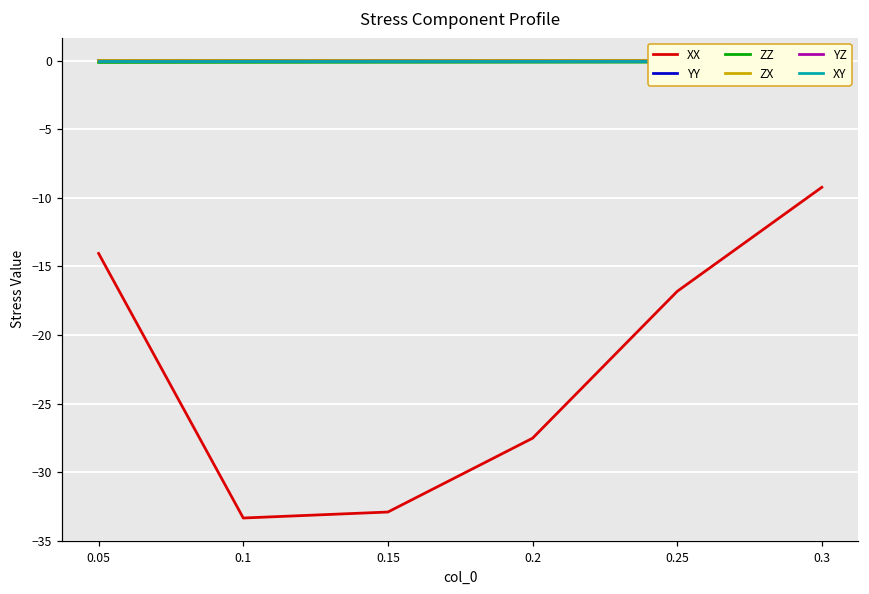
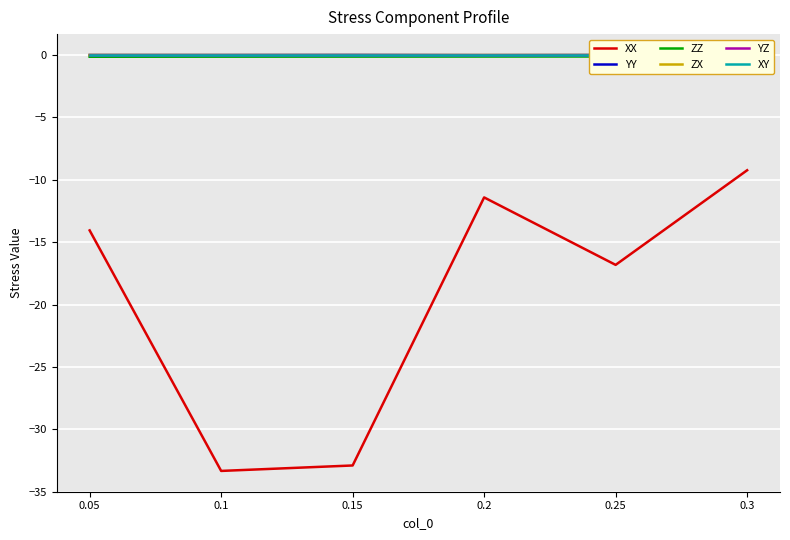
  {
    "XX": {
      "0.05": -14.1,
      "0.1": -33.3,
      "0.15": -32.9,
-     "0.2": -27.5,
+     "0.2": -11.4,
      "0.25": -16.8,
      "0.3": -9.2
    }
  }
